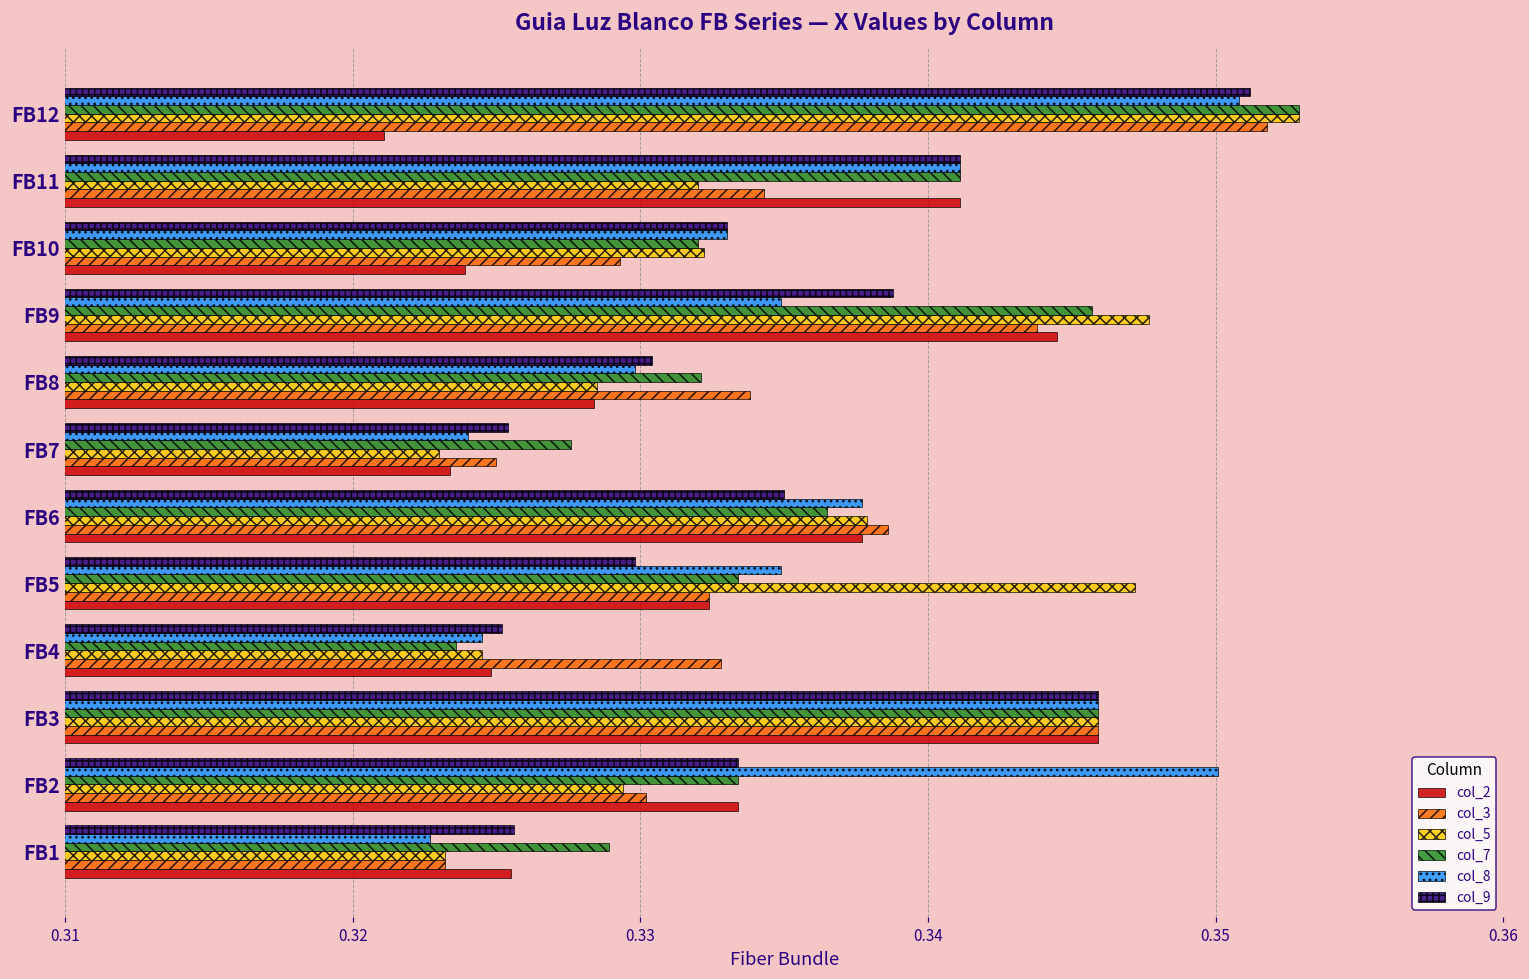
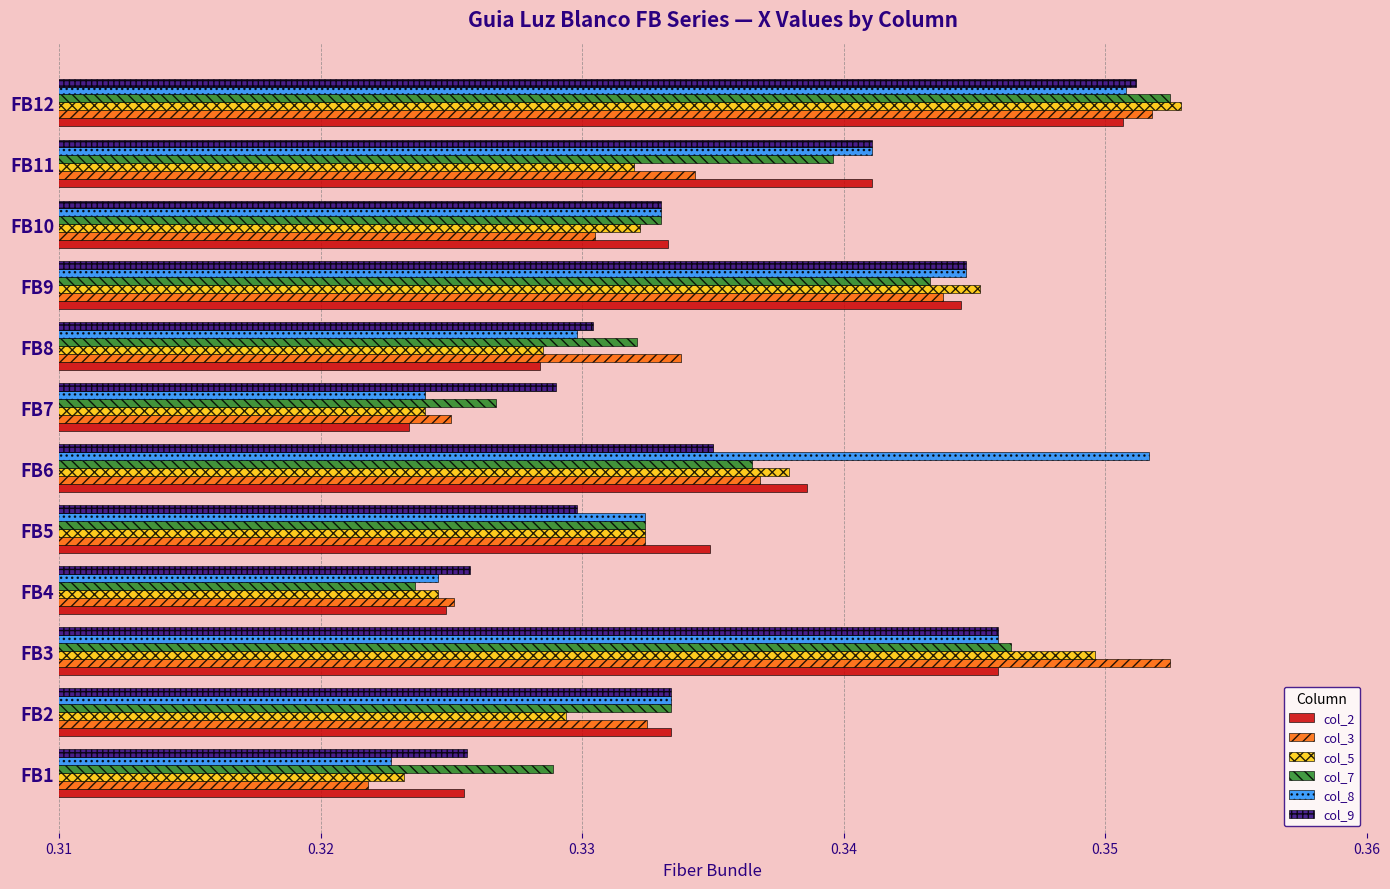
  {
    "col_2": {
-     "FB12": 0.3211,
+     "FB12": 0.3507,
      "FB11": 0.3411,
-     "FB10": 0.3239,
+     "FB10": 0.3333,
      "FB9": 0.3445,
      "FB8": 0.3284,
      "FB7": 0.3234,
-     "FB6": 0.3377,
-     "FB5": 0.3324,
+     "FB6": 0.3386,
+     "FB5": 0.3349,
      "FB4": 0.3248,
      "FB3": 0.3459,
      "FB2": 0.3334,
      "FB1": 0.3255
    },
    "col_3": {
      "FB12": 0.3518,
      "FB11": 0.3343,
-     "FB10": 0.3293,
+     "FB10": 0.3305,
      "FB9": 0.3438,
      "FB8": 0.3338,
      "FB7": 0.3250,
-     "FB6": 0.3386,
+     "FB6": 0.3368,
      "FB5": 0.3324,
-     "FB4": 0.3328,
-     "FB3": 0.3459,
-     "FB2": 0.3302,
-     "FB1": 0.3232
+     "FB4": 0.3251,
+     "FB3": 0.3525,
+     "FB2": 0.3325,
+     "FB1": 0.3218
    },
    "col_5": {
      "FB12": 0.3529,
      "FB11": 0.3320,
      "FB10": 0.3322,
-     "FB9": 0.3477,
+     "FB9": 0.3452,
      "FB8": 0.3285,
-     "FB7": 0.323,
+     "FB7": 0.324,
      "FB6": 0.3379,
-     "FB5": 0.3472,
+     "FB5": 0.3324,
      "FB4": 0.3245,
-     "FB3": 0.3459,
+     "FB3": 0.3496,
      "FB2": 0.3294,
      "FB1": 0.3232
    },
    "col_7": {
-     "FB12": 0.3529,
-     "FB11": 0.3411,
-     "FB10": 0.332,
-     "FB9": 0.3457,
+     "FB12": 0.3525,
+     "FB11": 0.3396,
+     "FB10": 0.333,
+     "FB9": 0.3433,
      "FB8": 0.3321,
-     "FB7": 0.3276,
+     "FB7": 0.3267,
      "FB6": 0.3365,
-     "FB5": 0.3334,
+     "FB5": 0.3324,
      "FB4": 0.3236,
-     "FB3": 0.3459,
+     "FB3": 0.3464,
      "FB2": 0.3334,
      "FB1": 0.3289
    },
    "col_8": {
      "FB12": 0.3508,
      "FB11": 0.3411,
      "FB10": 0.3330,
-     "FB9": 0.3349,
+     "FB9": 0.3447,
      "FB8": 0.3298,
      "FB7": 0.3240,
-     "FB6": 0.3377,
-     "FB5": 0.3349,
+     "FB6": 0.3517,
+     "FB5": 0.3324,
      "FB4": 0.3245,
      "FB3": 0.3459,
-     "FB2": 0.3501,
+     "FB2": 0.3334,
      "FB1": 0.3227
    },
    "col_9": {
      "FB12": 0.3512,
      "FB11": 0.3411,
      "FB10": 0.3330,
-     "FB9": 0.3388,
+     "FB9": 0.3447,
      "FB8": 0.3304,
-     "FB7": 0.3254,
+     "FB7": 0.3290,
      "FB6": 0.3350,
      "FB5": 0.3298,
-     "FB4": 0.3252,
+     "FB4": 0.3257,
      "FB3": 0.3459,
      "FB2": 0.3334,
      "FB1": 0.3256
    }
  }
